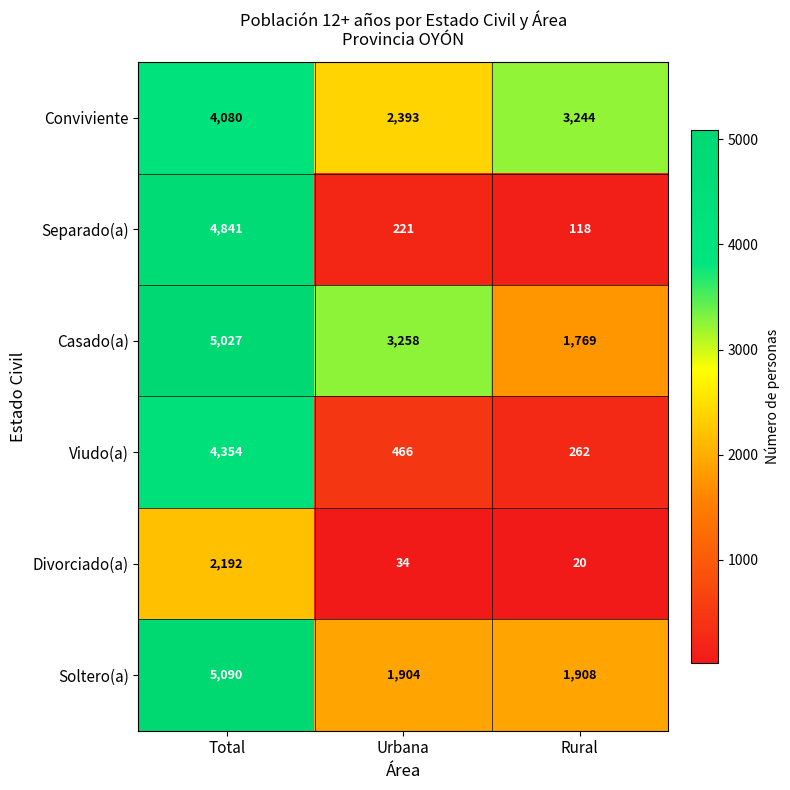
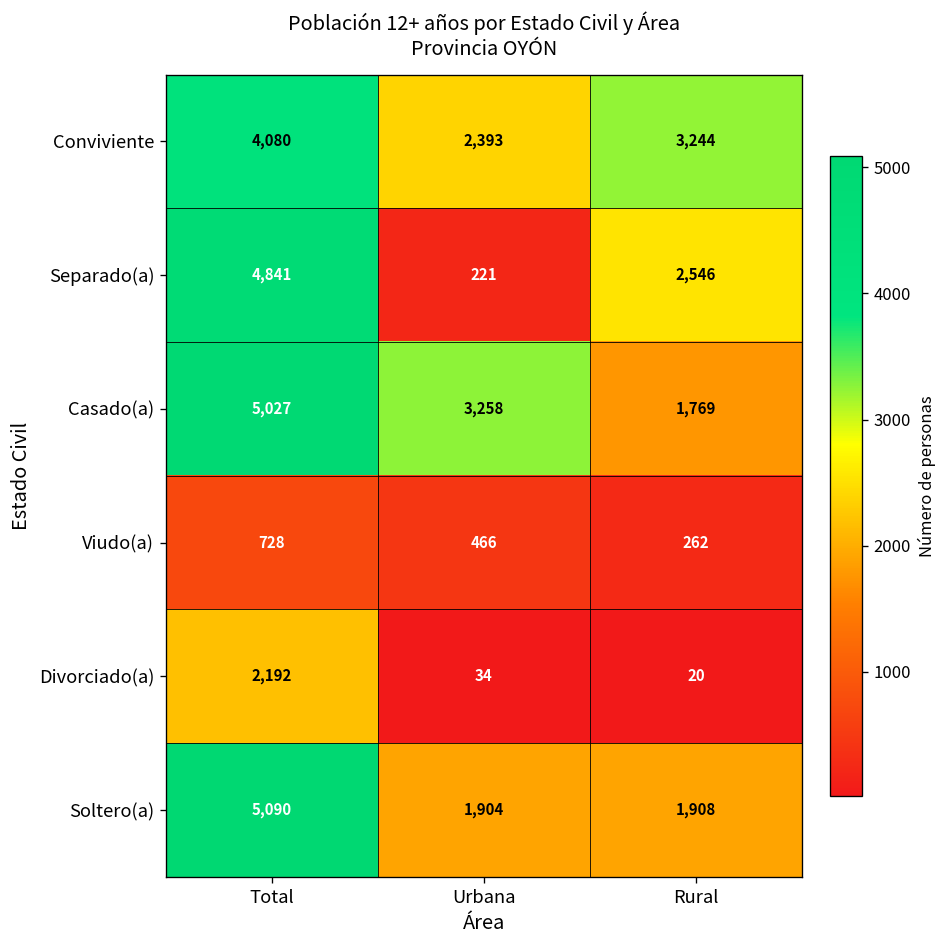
  {
    "Conviviente": {
      "Total": "4,080",
      "Urbana": "2,393",
      "Rural": "3,244"
    },
    "Separado(a)": {
      "Total": "4,841",
      "Urbana": "221",
-     "Rural": "118"
+     "Rural": "2,546"
    },
    "Casado(a)": {
      "Total": "5,027",
      "Urbana": "3,258",
      "Rural": "1,769"
    },
    "Viudo(a)": {
-     "Total": "4,354",
+     "Total": "728",
      "Urbana": "466",
      "Rural": "262"
    },
    "Divorciado(a)": {
      "Total": "2,192",
      "Urbana": "34",
      "Rural": "20"
    },
    "Soltero(a)": {
      "Total": "5,090",
      "Urbana": "1,904",
      "Rural": "1,908"
    }
  }
